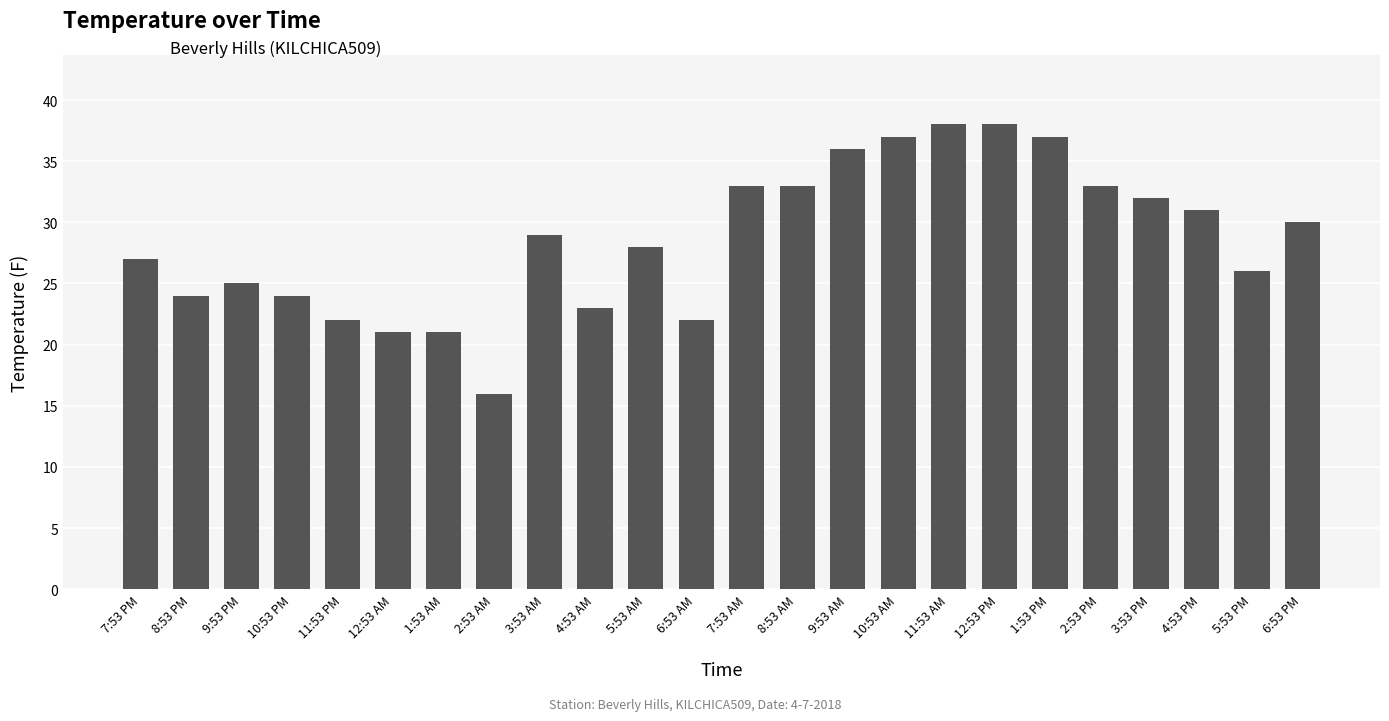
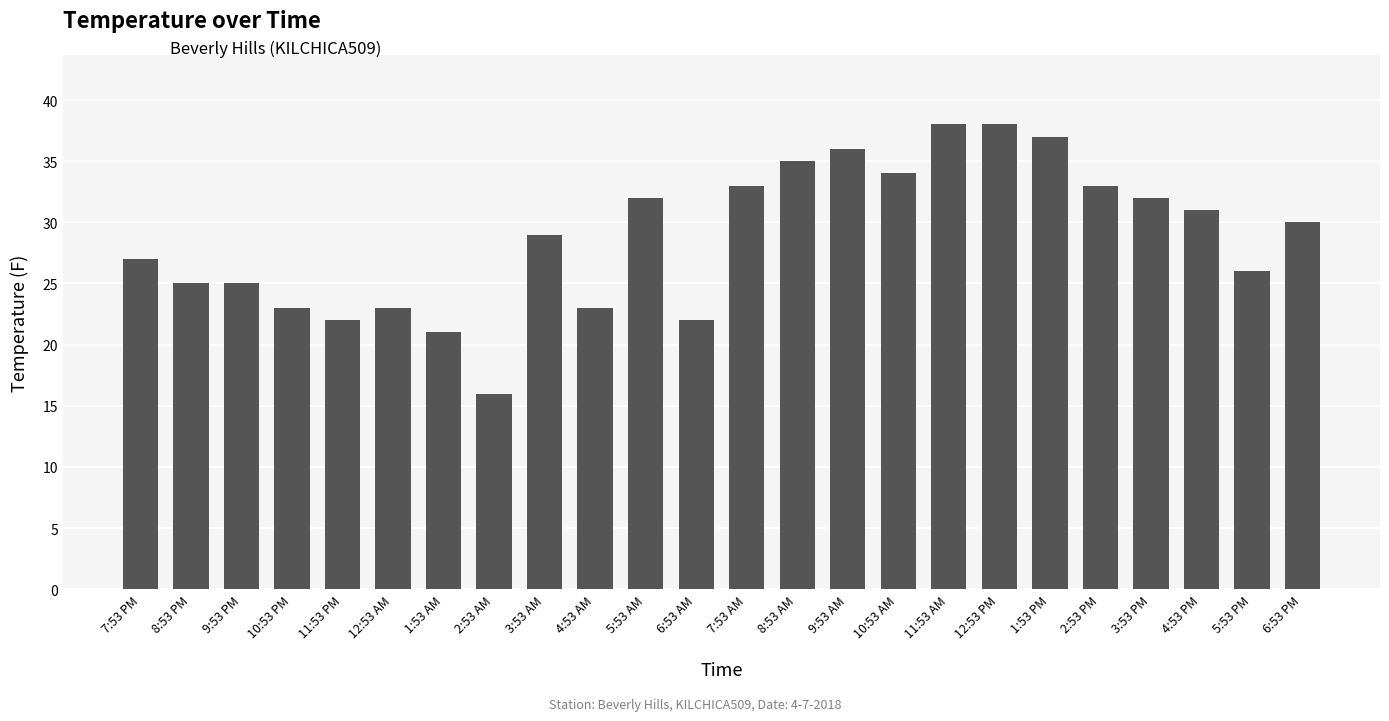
  {
    "7:53 PM": 27,
-   "8:53 PM": 24,
+   "8:53 PM": 25,
    "9:53 PM": 25,
-   "10:53 PM": 24,
+   "10:53 PM": 23,
    "11:53 PM": 22,
-   "12:53 AM": 21,
+   "12:53 AM": 23,
    "1:53 AM": 21,
    "2:53 AM": 16,
    "3:53 AM": 29,
    "4:53 AM": 23,
-   "5:53 AM": 28,
+   "5:53 AM": 32,
    "6:53 AM": 22,
    "7:53 AM": 33,
-   "8:53 AM": 33,
+   "8:53 AM": 35,
    "9:53 AM": 36,
-   "10:53 AM": 37,
+   "10:53 AM": 34,
    "11:53 AM": 38,
    "12:53 PM": 38,
    "1:53 PM": 37,
    "2:53 PM": 33,
    "3:53 PM": 32,
    "4:53 PM": 31,
    "5:53 PM": 26,
    "6:53 PM": 30
  }
